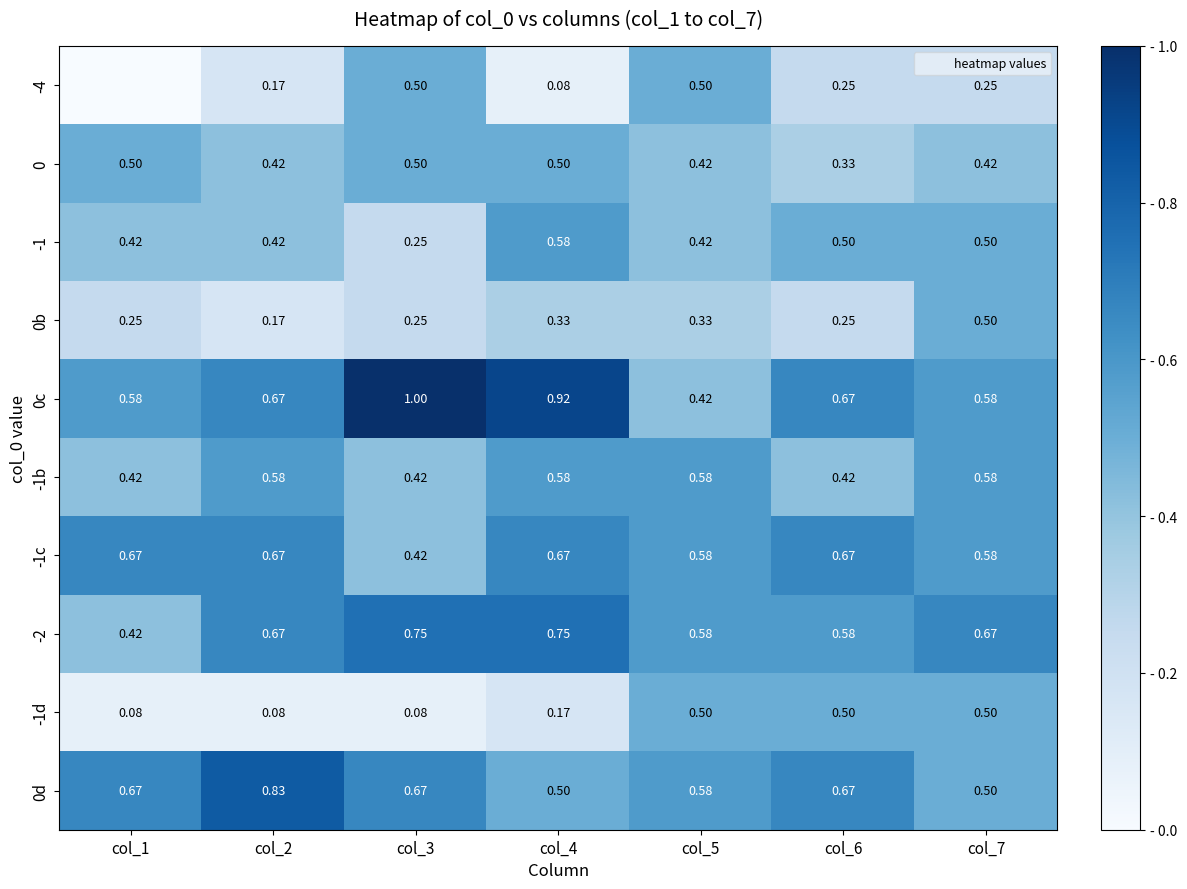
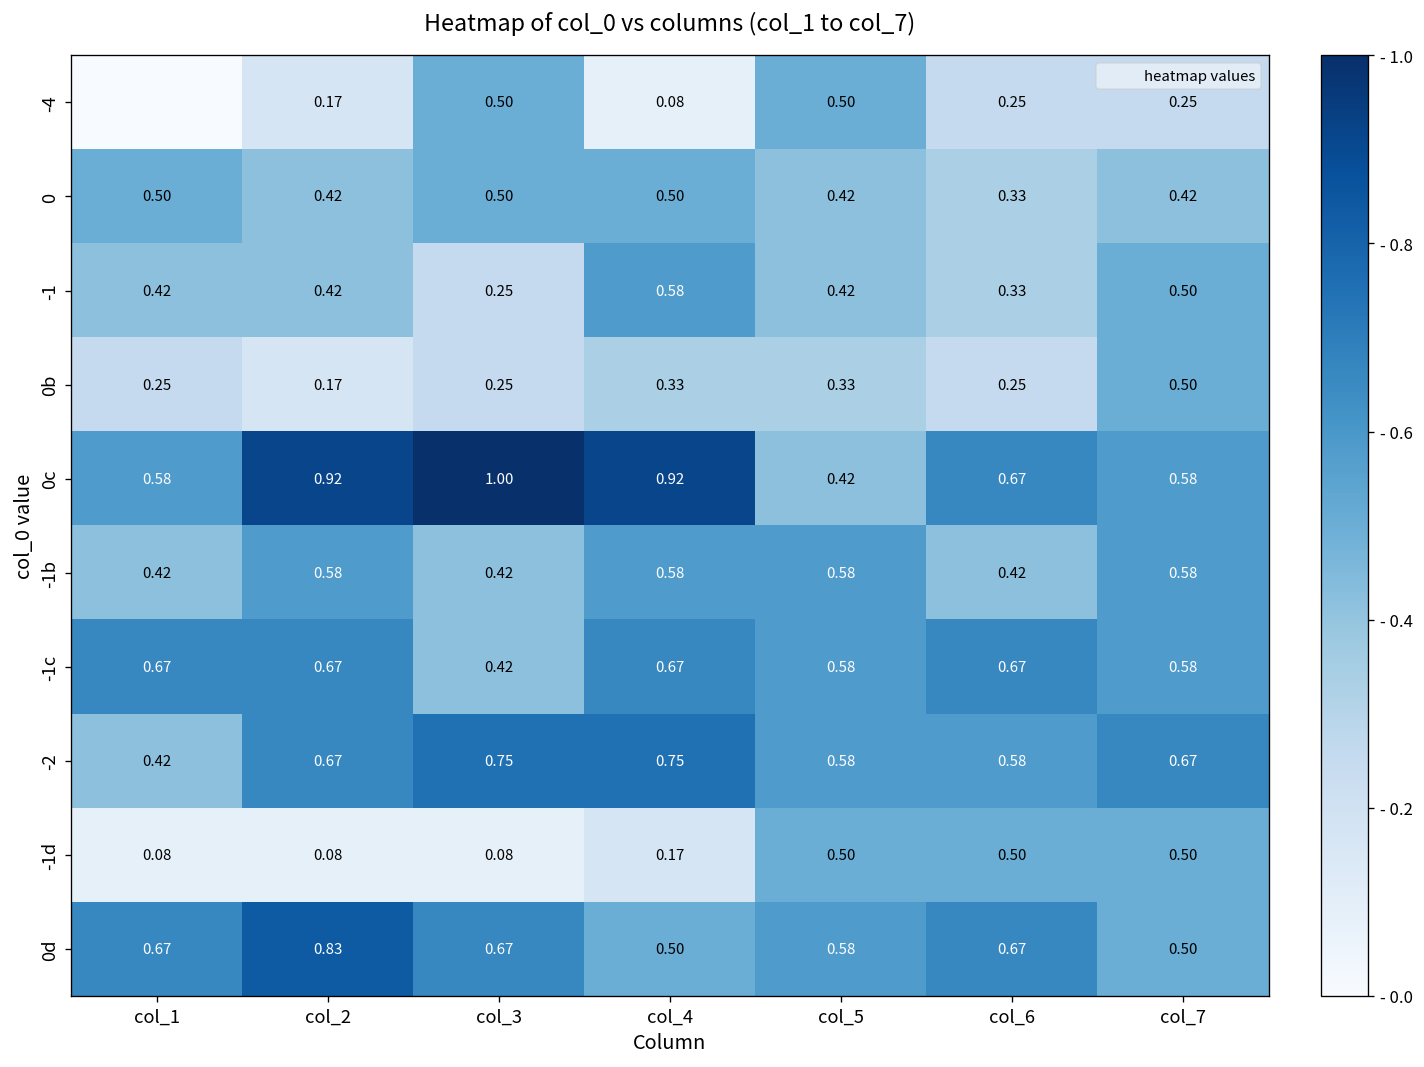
  {
    "-4": {
      "col_2": 0.17,
      "col_3": 0.50,
      "col_4": 0.08,
      "col_5": 0.50,
      "col_6": 0.25,
      "col_7": 0.25
    },
    "0": {
      "col_1": 0.50,
      "col_2": 0.42,
      "col_3": 0.50,
      "col_4": 0.50,
      "col_5": 0.42,
      "col_6": 0.33,
      "col_7": 0.42
    },
    "-1": {
      "col_1": 0.42,
      "col_2": 0.42,
      "col_3": 0.25,
      "col_4": 0.58,
      "col_5": 0.42,
-     "col_6": 0.50,
+     "col_6": 0.33,
      "col_7": 0.50
    },
    "0b": {
      "col_1": 0.25,
      "col_2": 0.17,
      "col_3": 0.25,
      "col_4": 0.33,
      "col_5": 0.33,
      "col_6": 0.25,
      "col_7": 0.50
    },
    "0c": {
      "col_1": 0.58,
-     "col_2": 0.67,
+     "col_2": 0.92,
      "col_3": 1.00,
      "col_4": 0.92,
      "col_5": 0.42,
      "col_6": 0.67,
      "col_7": 0.58
    },
    "-1b": {
      "col_1": 0.42,
      "col_2": 0.58,
      "col_3": 0.42,
      "col_4": 0.58,
      "col_5": 0.58,
      "col_6": 0.42,
      "col_7": 0.58
    },
    "-1c": {
      "col_1": 0.67,
      "col_2": 0.67,
      "col_3": 0.42,
      "col_4": 0.67,
      "col_5": 0.58,
      "col_6": 0.67,
      "col_7": 0.58
    },
    "-2": {
      "col_1": 0.42,
      "col_2": 0.67,
      "col_3": 0.75,
      "col_4": 0.75,
      "col_5": 0.58,
      "col_6": 0.58,
      "col_7": 0.67
    },
    "-1d": {
      "col_1": 0.08,
      "col_2": 0.08,
      "col_3": 0.08,
      "col_4": 0.17,
      "col_5": 0.50,
      "col_6": 0.50,
      "col_7": 0.50
    },
    "0d": {
      "col_1": 0.67,
      "col_2": 0.83,
      "col_3": 0.67,
      "col_4": 0.50,
      "col_5": 0.58,
      "col_6": 0.67,
      "col_7": 0.50
    }
  }
